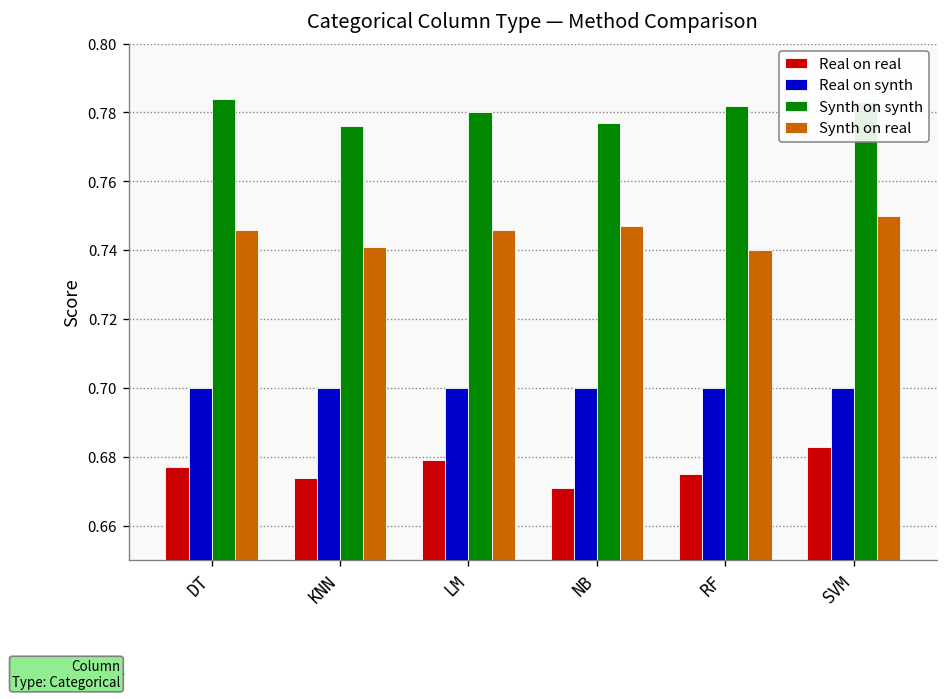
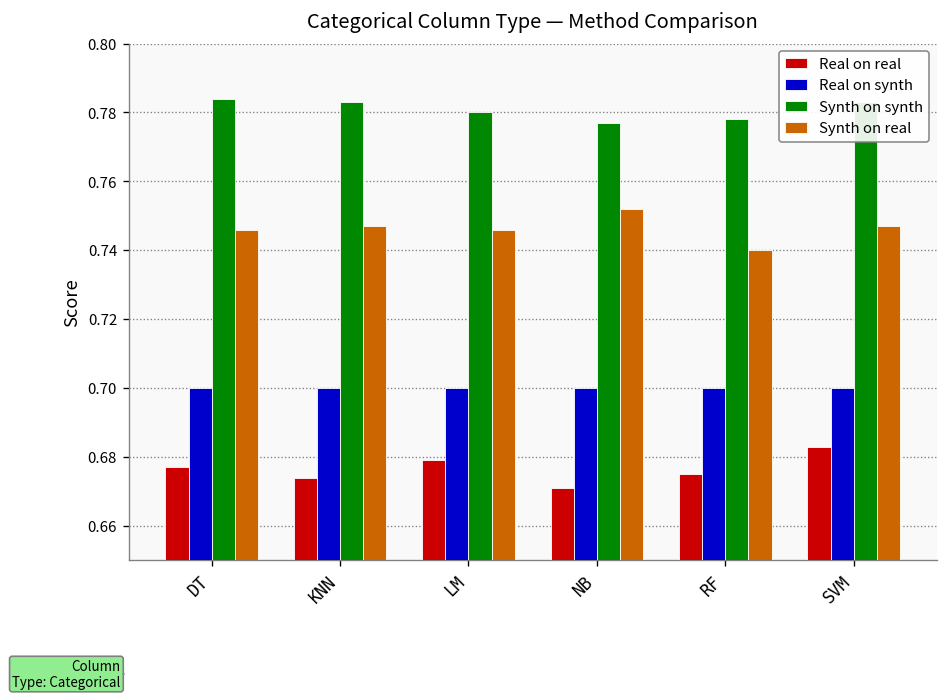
  {
    "Real on real": {
      "DT": 0.677,
      "KNN": 0.674,
      "LM": 0.679,
      "NB": 0.671,
      "RF": 0.675,
      "SVM": 0.683
    },
    "Real on synth": {
      "DT": 0.700,
      "KNN": 0.700,
      "LM": 0.700,
      "NB": 0.700,
      "RF": 0.700,
      "SVM": 0.700
    },
    "Synth on synth": {
      "DT": 0.784,
-     "KNN": 0.776,
+     "KNN": 0.783,
      "LM": 0.780,
      "NB": 0.777,
-     "RF": 0.782
+     "RF": 0.778
    },
    "Synth on real": {
      "DT": 0.746,
-     "KNN": 0.741,
+     "KNN": 0.747,
      "LM": 0.746,
-     "NB": 0.747,
+     "NB": 0.752,
      "RF": 0.740,
-     "SVM": 0.750
+     "SVM": 0.747
    }
  }
